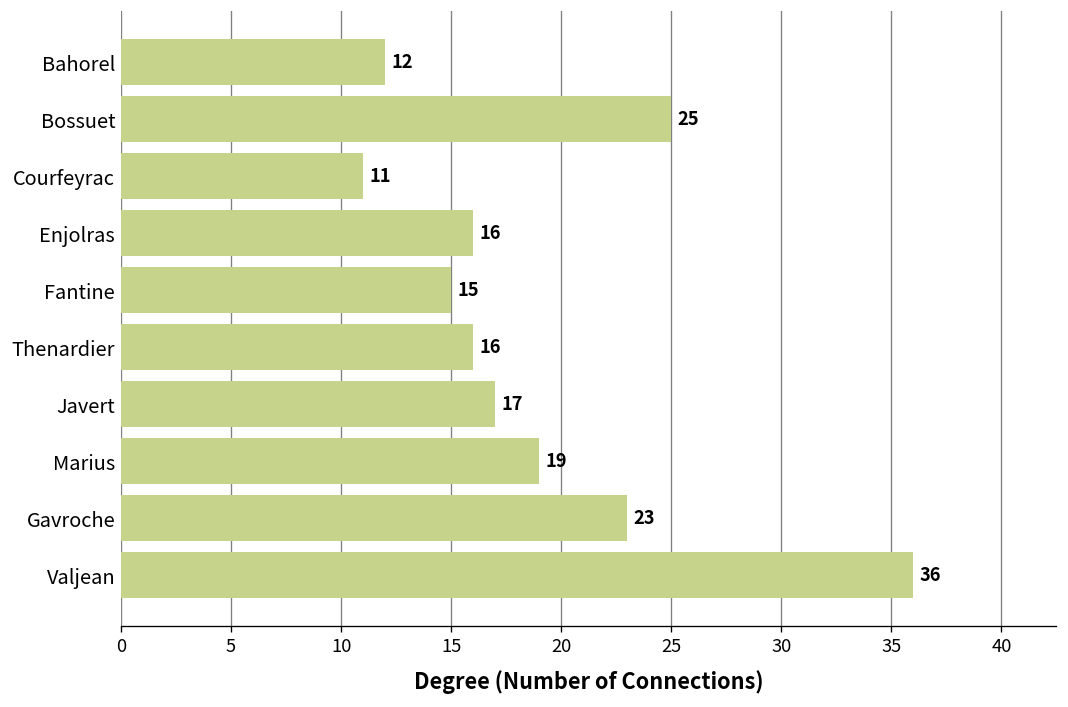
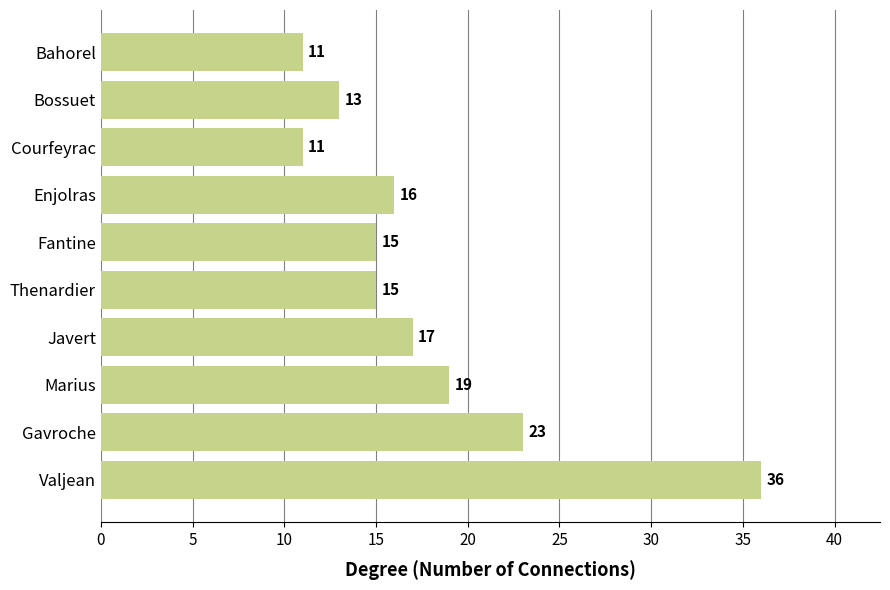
  {
-   "Bahorel": 12,
-   "Bossuet": 25,
+   "Bahorel": 11,
+   "Bossuet": 13,
    "Courfeyrac": 11,
    "Enjolras": 16,
    "Fantine": 15,
-   "Thenardier": 16,
+   "Thenardier": 15,
    "Javert": 17,
    "Marius": 19,
    "Gavroche": 23,
    "Valjean": 36
  }
